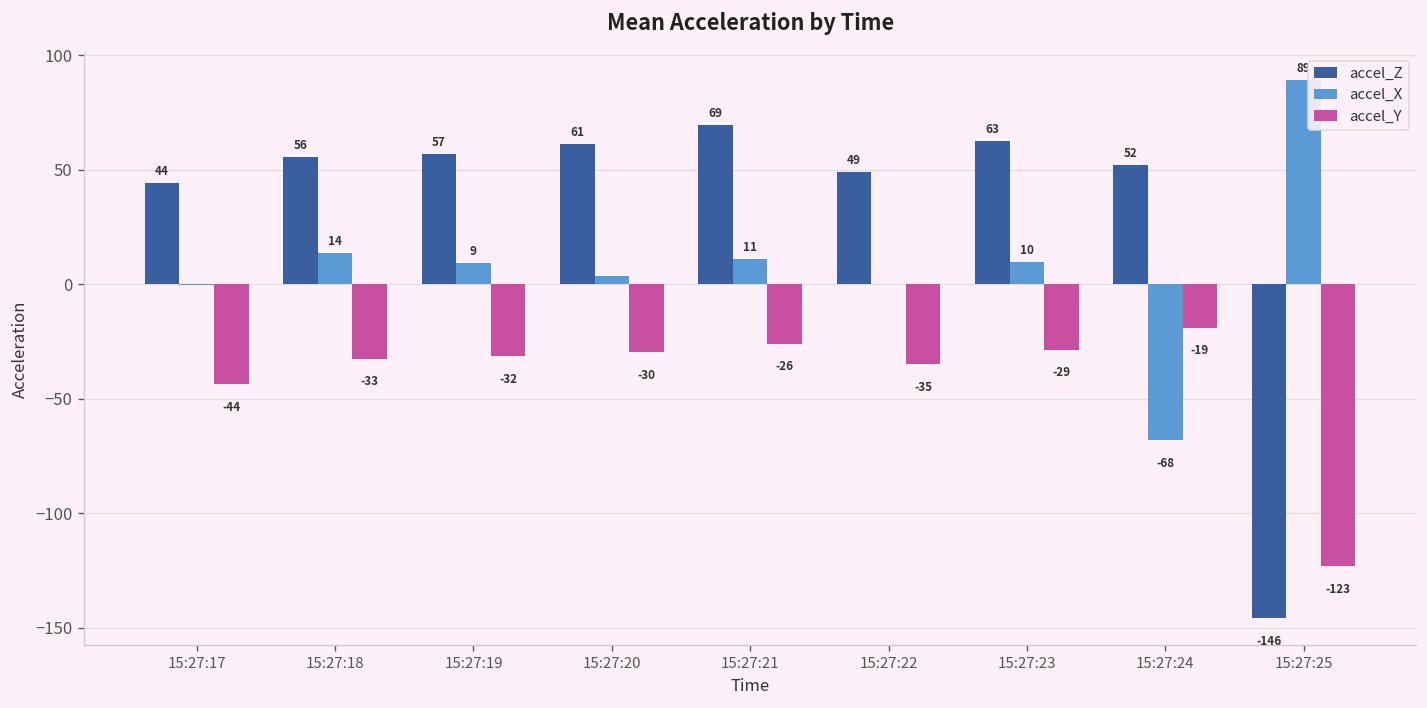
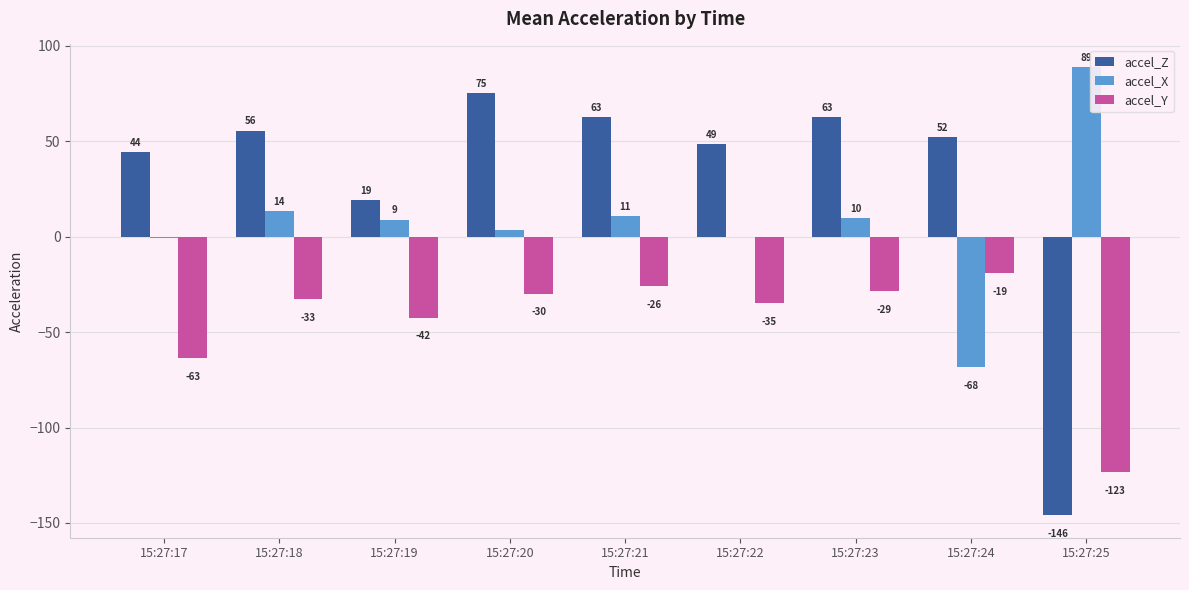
  {
    "accel_Z": {
      "15:27:17": 44,
      "15:27:18": 56,
-     "15:27:19": 57,
-     "15:27:20": 61,
-     "15:27:21": 69,
+     "15:27:19": 19,
+     "15:27:20": 75,
+     "15:27:21": 63,
      "15:27:22": 49,
      "15:27:23": 63,
      "15:27:24": 52,
      "15:27:25": -146
    },
    "accel_X": {
      "15:27:18": 14,
      "15:27:19": 9,
      "15:27:21": 11,
      "15:27:23": 10,
      "15:27:24": -68
    },
    "accel_Y": {
-     "15:27:17": -44,
+     "15:27:17": -63,
      "15:27:18": -33,
-     "15:27:19": -32,
+     "15:27:19": -42,
      "15:27:20": -30,
      "15:27:21": -26,
      "15:27:22": -35,
      "15:27:23": -29,
      "15:27:24": -19,
      "15:27:25": -123
    }
  }
